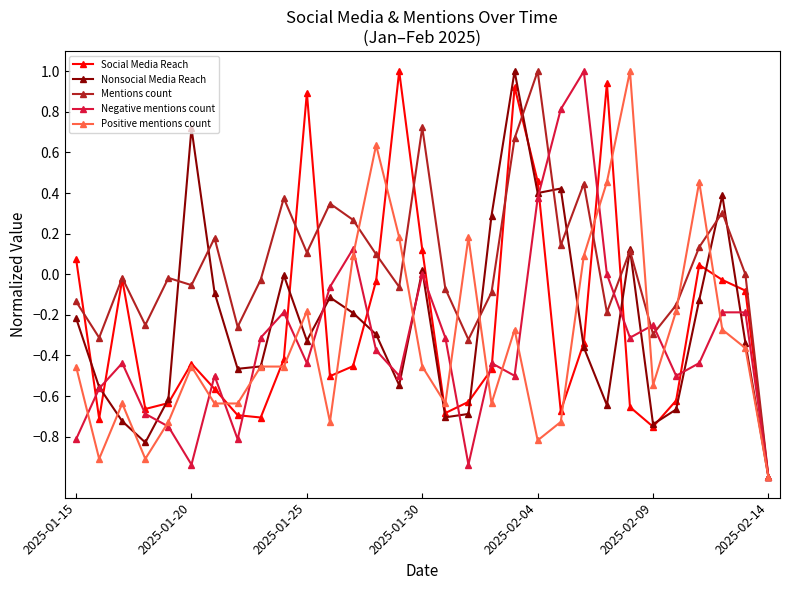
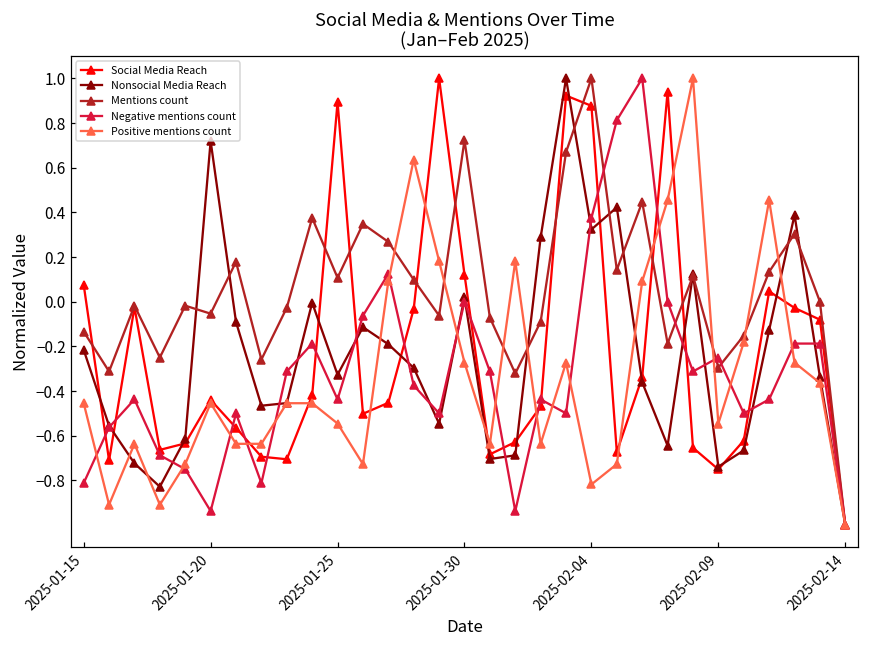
  {
    "Social Media Reach": {
      "2025-01-15": 0.08,
      "2025-01-20": -0.44,
      "2025-01-25": 0.89,
      "2025-01-30": 0.12,
-     "2025-02-04": 0.46
+     "2025-02-04": 0.88
    },
    "Nonsocial Media Reach": {
      "2025-01-15": -0.22,
      "2025-01-25": -0.33,
      "2025-01-30": 0.02,
-     "2025-02-04": 0.40
+     "2025-02-04": 0.32
    },
    "Positive mentions count": {
      "2025-01-15": -0.45,
      "2025-01-20": -0.45,
-     "2025-01-25": -0.18,
-     "2025-01-30": -0.45,
+     "2025-01-25": -0.55,
+     "2025-01-30": -0.27,
      "2025-02-04": -0.82,
      "2025-02-09": -0.55
    }
  }
